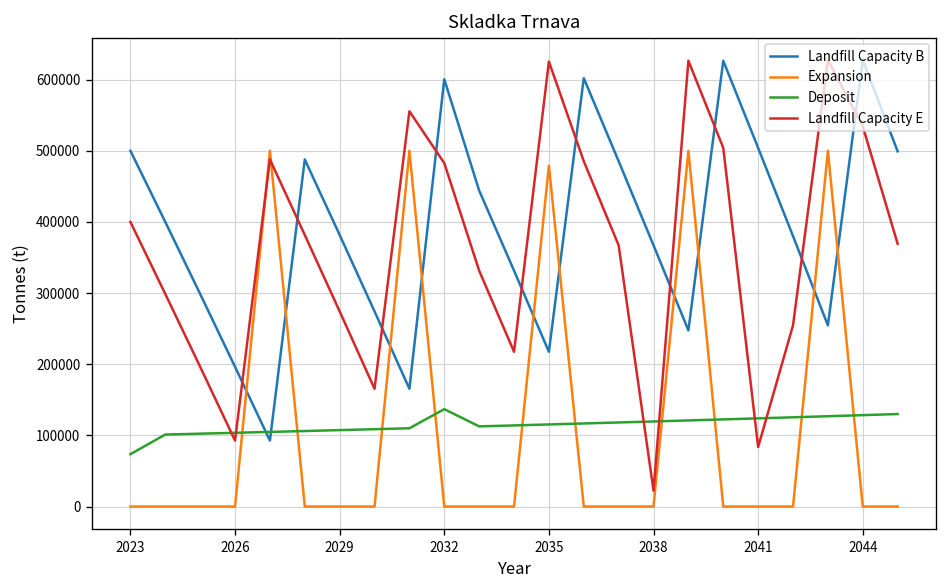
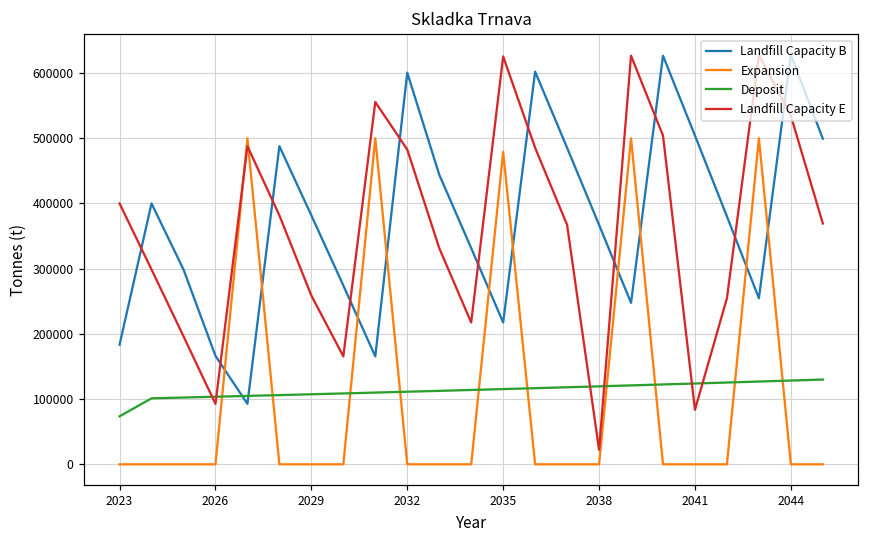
  {
    "Landfill Capacity B": {
-     "2023": 500000,
-     "2026": 200000,
+     "2023": 180000,
+     "2026": 170000,
      "2029": 380000,
      "2032": 600000,
      "2035": 220000,
      "2038": 370000,
      "2041": 500000
    },
    "Expansion": {
      "2023": 0,
      "2026": 0,
      "2029": 0,
      "2032": 0,
      "2035": 480000,
      "2038": 0,
      "2041": 0,
      "2044": 0
    },
    "Deposit": {
      "2023": 70000,
      "2026": 100000,
      "2029": 110000,
-     "2032": 140000,
+     "2032": 110000,
      "2035": 120000,
      "2038": 120000,
      "2041": 120000,
      "2044": 130000
    },
    "Landfill Capacity E": {
      "2023": 400000,
      "2026": 90000,
-     "2029": 270000,
+     "2029": 260000,
      "2032": 480000,
      "2035": 630000,
      "2038": 20000,
      "2041": 80000,
      "2044": 530000
    }
  }
